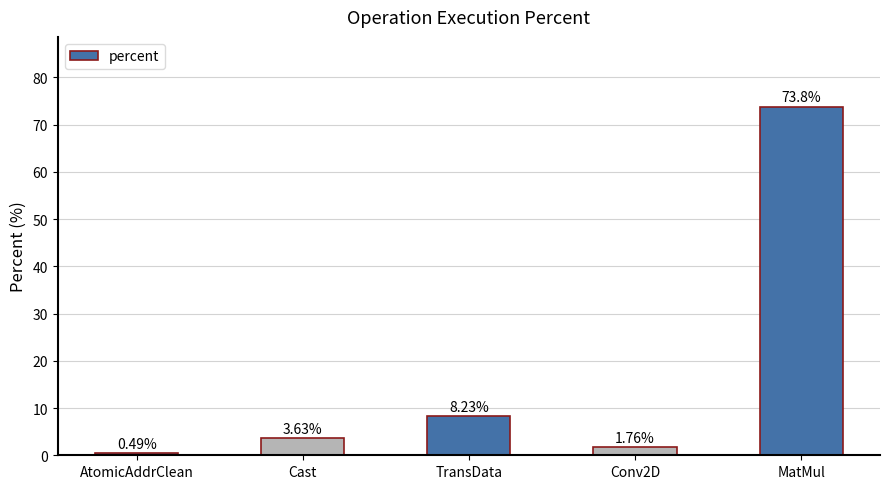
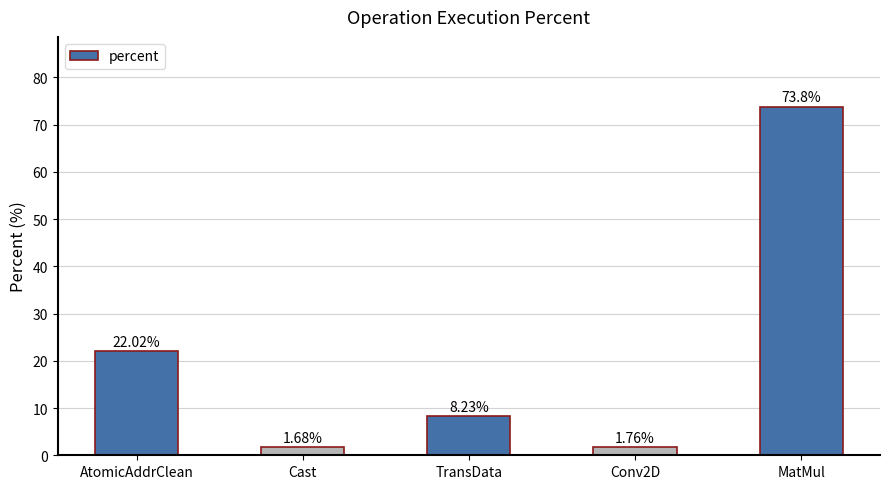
  {
-   "AtomicAddrClean": "0.49%",
-   "Cast": "3.63%",
+   "AtomicAddrClean": "22.02%",
+   "Cast": "1.68%",
    "TransData": "8.23%",
    "Conv2D": "1.76%",
    "MatMul": "73.8%"
  }
